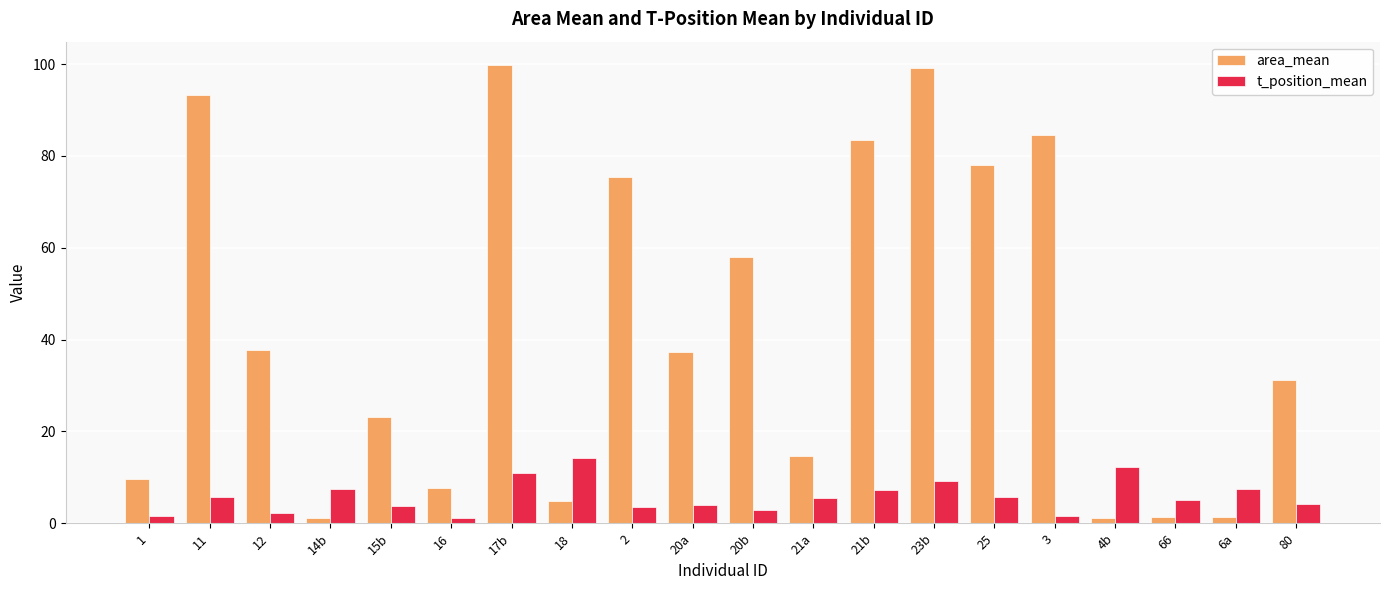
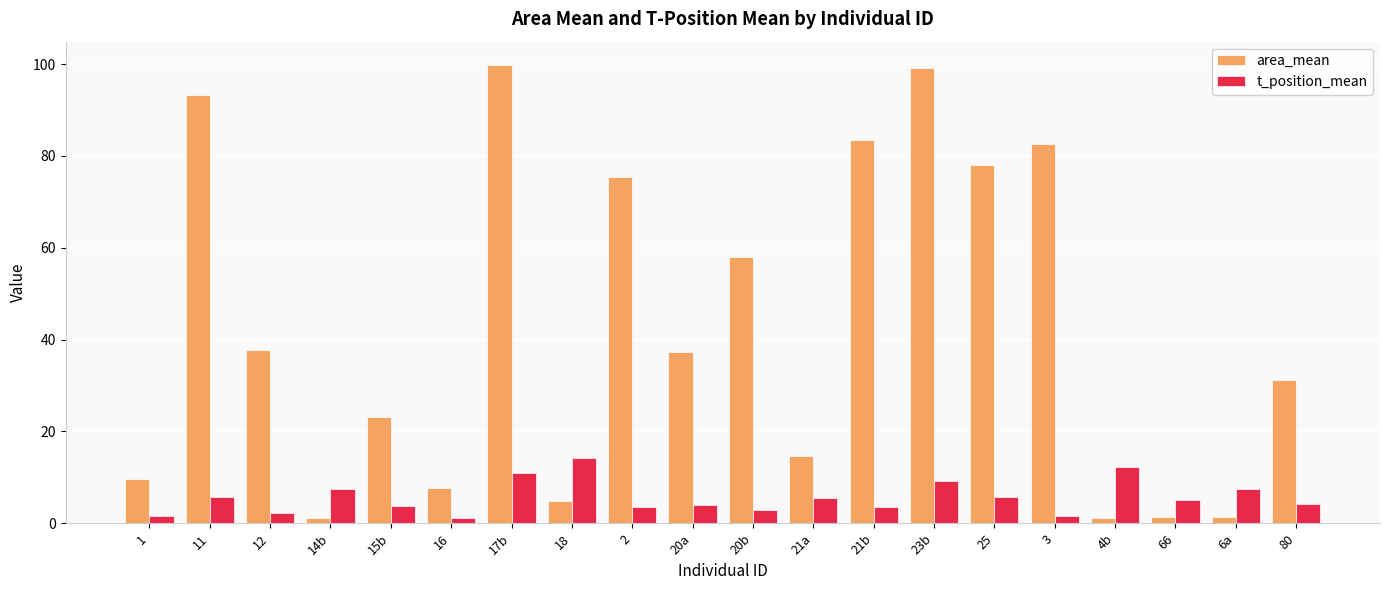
  {
    "area_mean": {
      "1": 10,
      "11": 93,
      "12": 38,
      "14b": 1,
      "15b": 23,
      "16": 8,
      "17b": 100,
      "18": 5,
      "2": 75,
      "20a": 37,
      "20b": 58,
      "21a": 15,
      "21b": 84,
      "23b": 99,
      "25": 78,
-     "3": 85,
+     "3": 83,
      "4b": 1,
      "66": 1,
      "6a": 1,
      "80": 31
    },
    "t_position_mean": {
      "1": 2,
      "11": 6,
      "12": 2,
      "14b": 7,
      "15b": 4,
      "16": 1,
      "17b": 11,
      "18": 14,
      "2": 4,
      "20a": 4,
      "20b": 3,
      "21a": 5,
-     "21b": 7,
+     "21b": 4,
      "23b": 9,
      "25": 6,
      "3": 2,
      "4b": 12,
      "66": 5,
      "6a": 8,
      "80": 4
    }
  }
